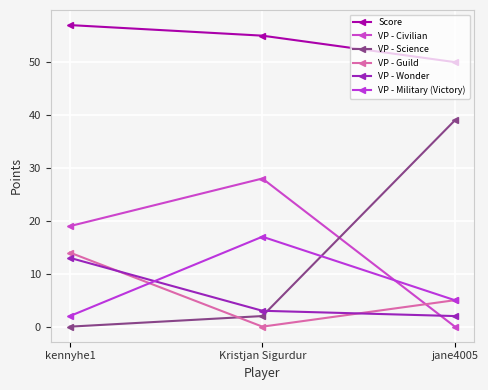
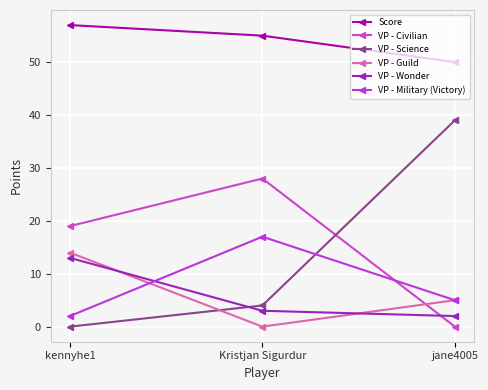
  {
    "VP - Science": {
      "kennyhe1": 0,
-     "Kristjan Sigurdur": 2,
+     "Kristjan Sigurdur": 4,
      "jane4005": 39
    }
  }
